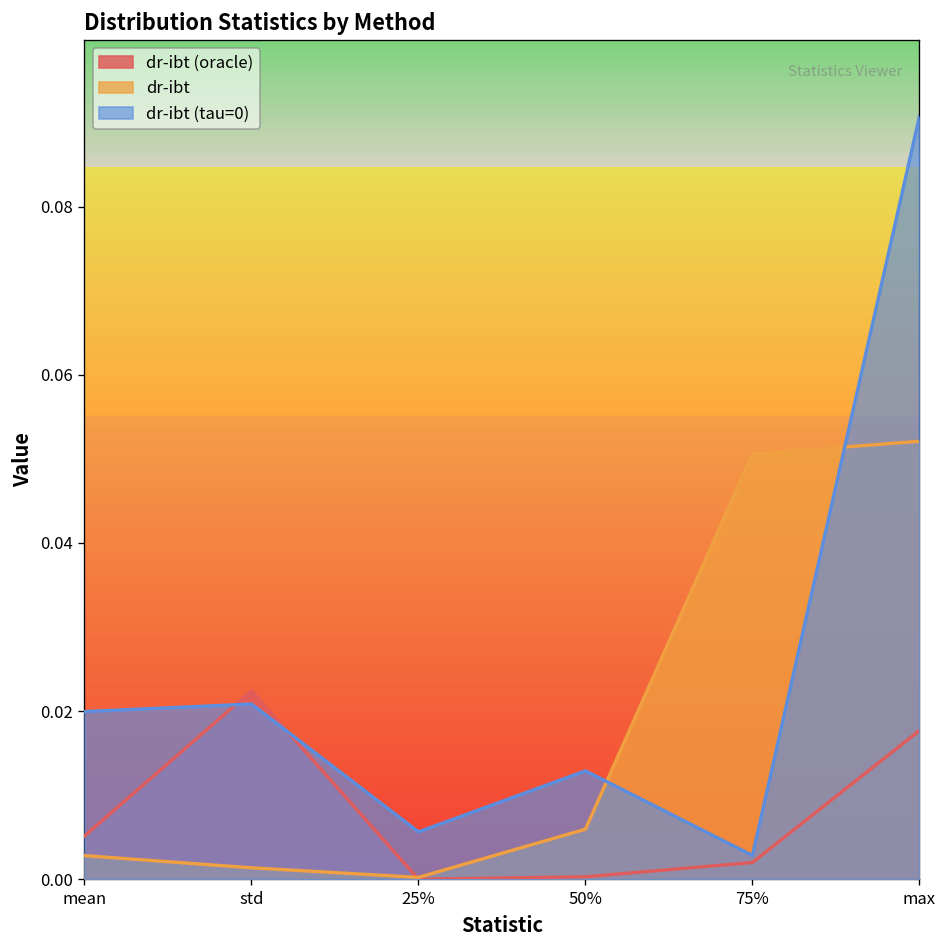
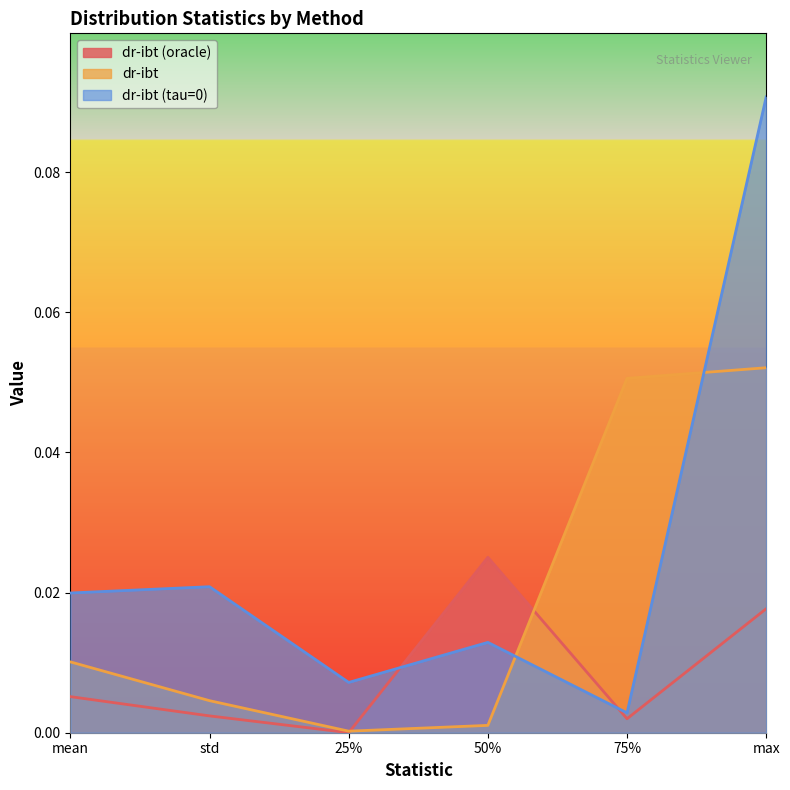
  {
    "dr-ibt (oracle)": {
      "mean": 0.005,
-     "std": 0.022,
-     "50%": 0.000,
+     "std": 0.002,
+     "50%": 0.025,
      "75%": 0.002,
      "max": 0.018
    },
    "dr-ibt": {
-     "mean": 0.003,
-     "std": 0.001,
-     "50%": 0.006,
+     "mean": 0.010,
+     "std": 0.005,
+     "50%": 0.001,
      "75%": 0.051,
      "max": 0.052
    },
    "dr-ibt (tau=0)": {
      "mean": 0.020,
      "std": 0.021,
-     "25%": 0.006,
+     "25%": 0.007,
      "50%": 0.013,
      "75%": 0.003,
      "max": 0.091
    }
  }
